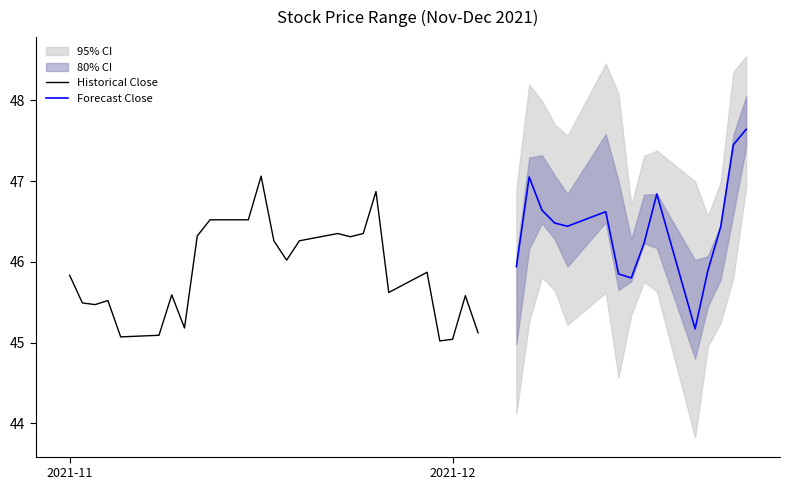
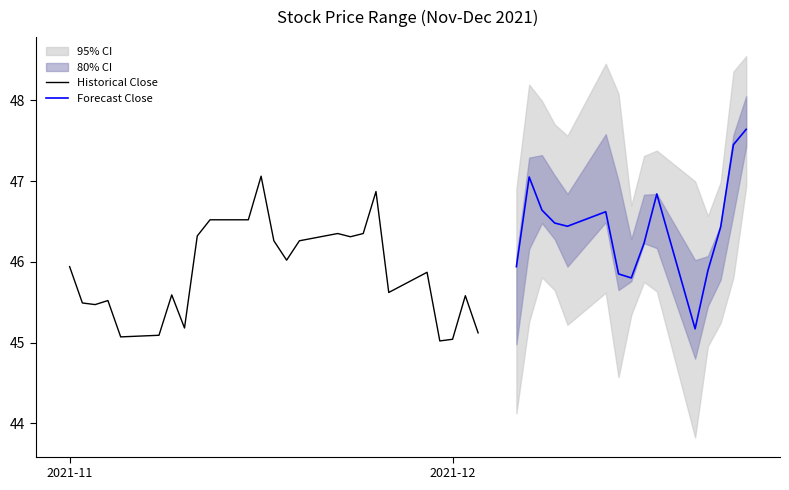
  {
    "Historical Close": {
-     "2021-11": 45.8,
+     "2021-11": 45.9,
      "2021-12": 45.0
    }
  }
